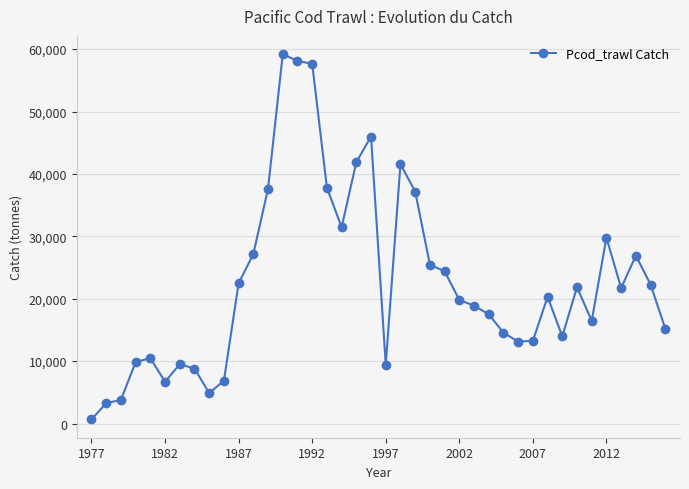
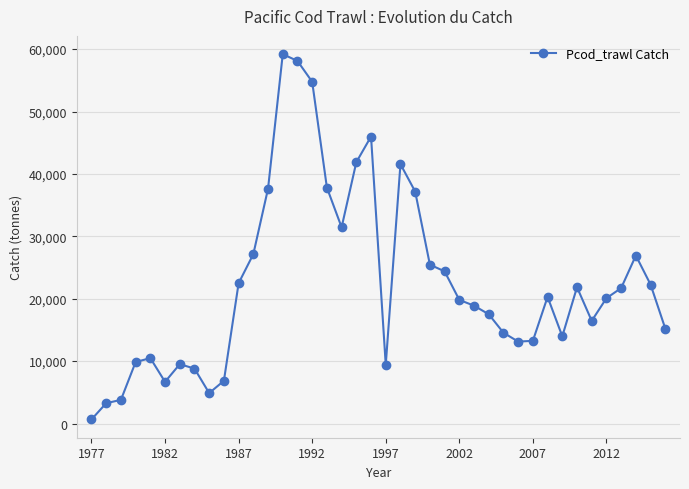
  {
    "1977": "1,000",
    "1982": "7,000",
    "1987": "22,000",
-   "1992": "58,000",
+   "1992": "55,000",
    "1997": "9,000",
    "2002": "20,000",
    "2007": "13,000",
-   "2012": "30,000"
+   "2012": "20,000"
  }
